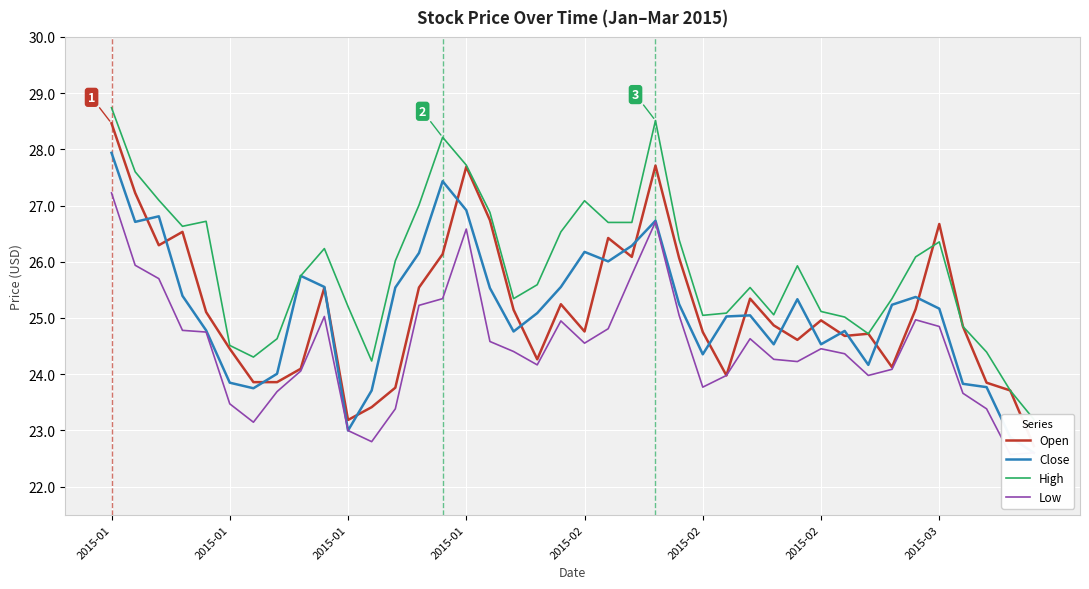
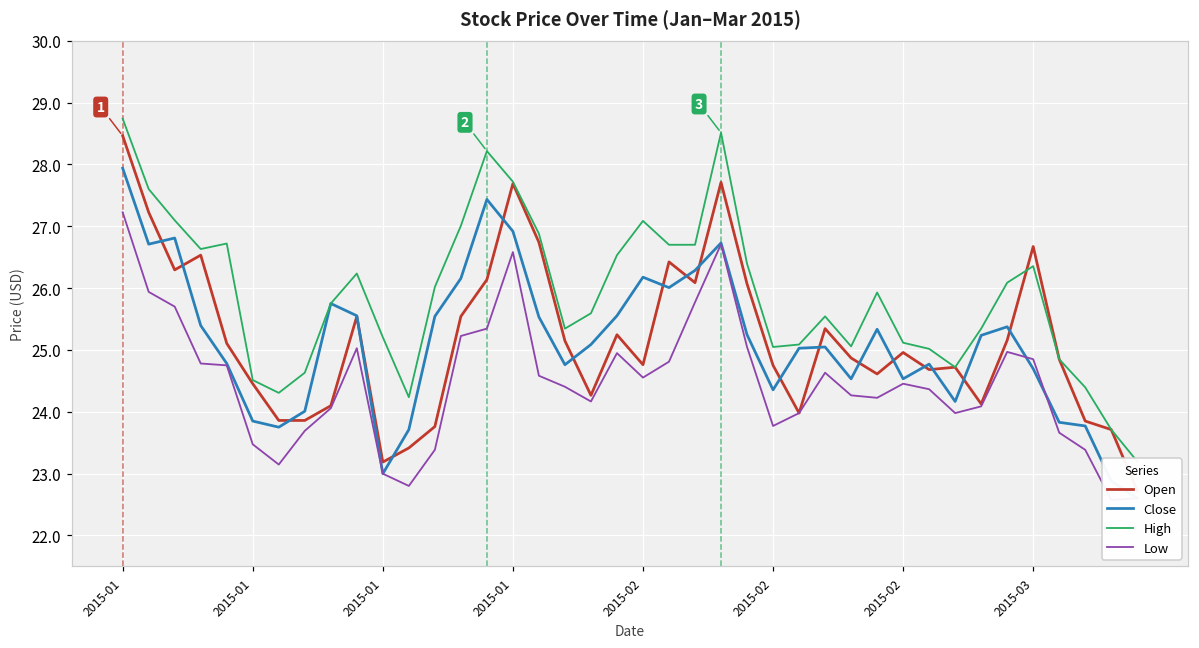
  {
    "Open": {
      "2015-03": 26.7
    },
    "Close": {
-     "2015-03": 25.2
+     "2015-03": 24.7
    },
    "High": {
      "2015-03": 26.4
    },
    "Low": {
      "2015-03": 24.8
    }
  }
